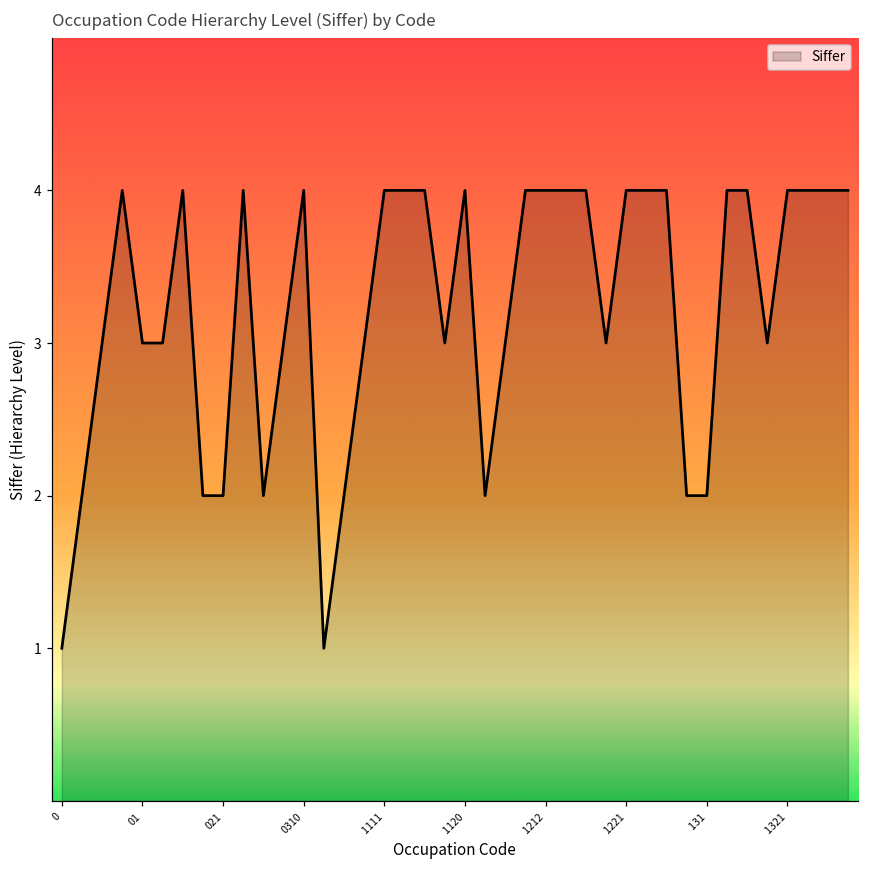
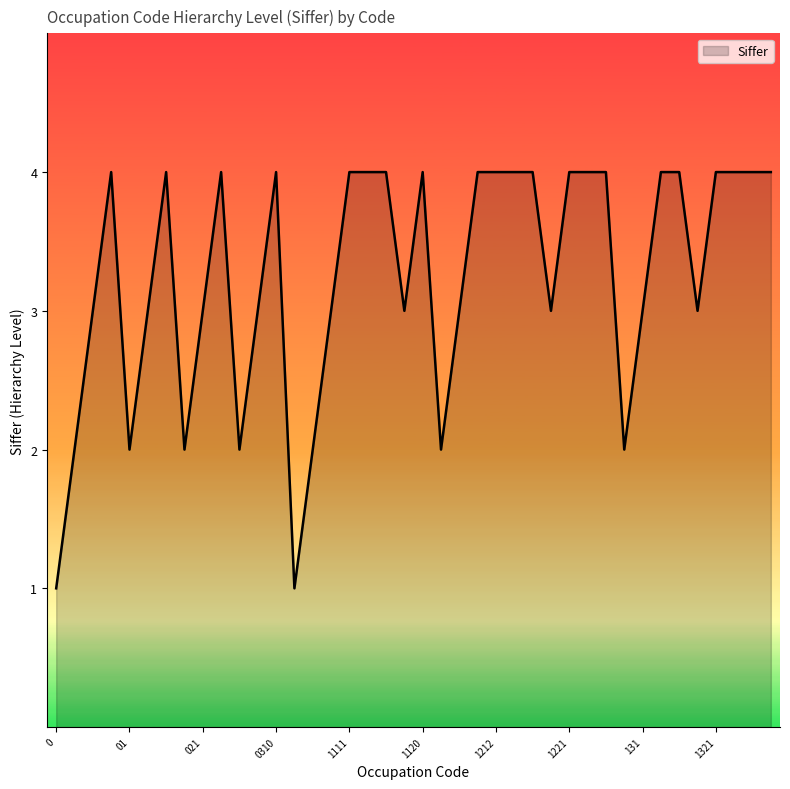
  {
    "0": 1,
-   "01": 3,
-   "021": 2,
+   "01": 2,
+   "021": 3,
    "0310": 4,
    "1111": 4,
    "1120": 4,
    "1212": 4,
    "1221": 4,
-   "131": 2,
+   "131": 3,
    "1321": 4
  }
